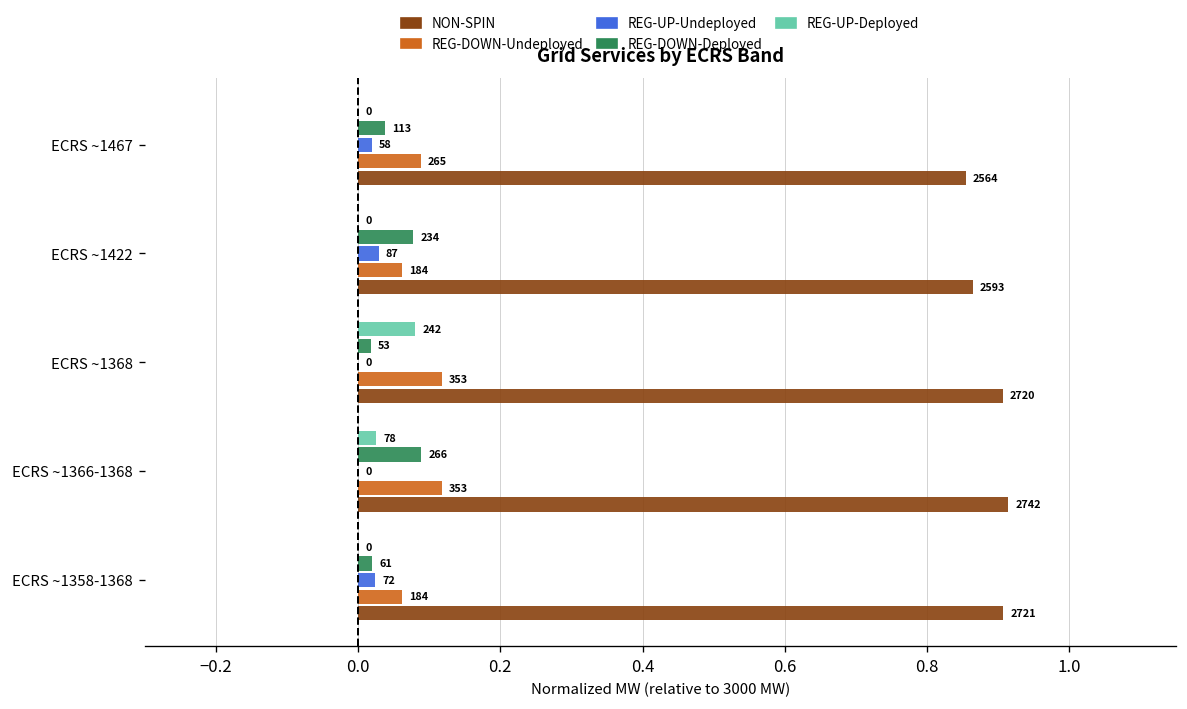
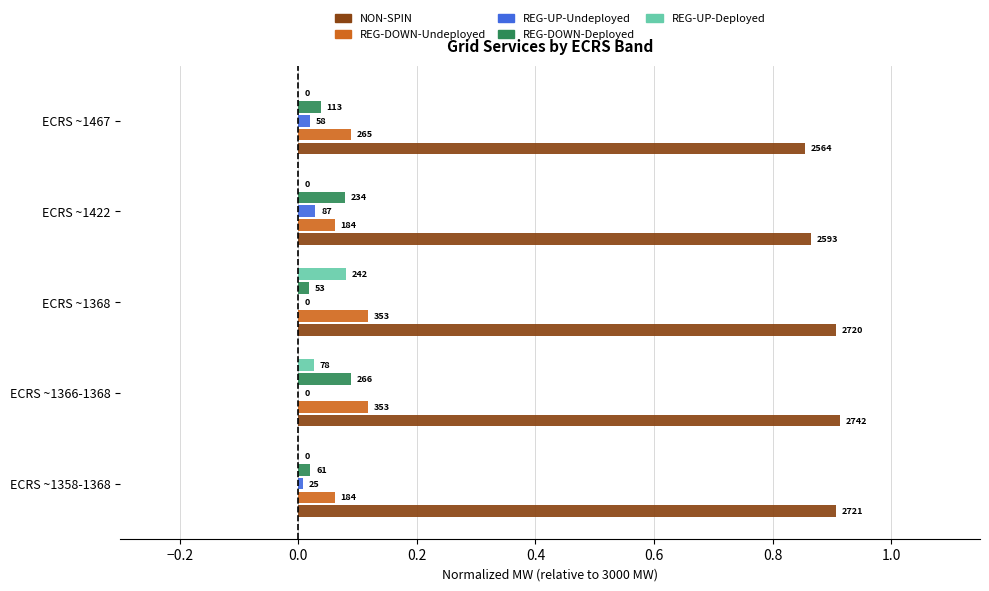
  {
    "REG-UP-Undeployed": {
      "ECRS ~1368": 0,
      "ECRS ~1366-1368": 0,
-     "ECRS ~1358-1368": 72
+     "ECRS ~1358-1368": 25
    },
    "REG-UP-Deployed": {
      "ECRS ~1467": 0,
      "ECRS ~1422": 0,
      "ECRS ~1358-1368": 0
    }
  }
